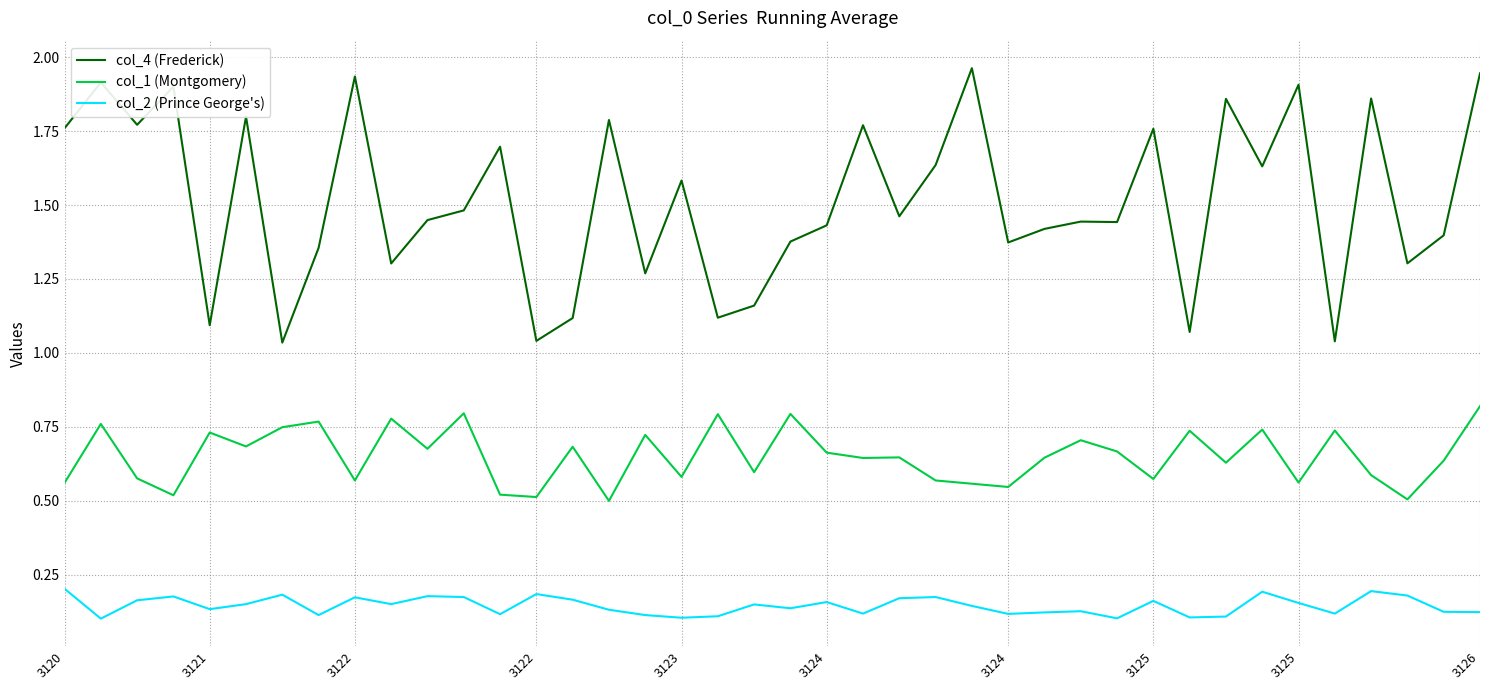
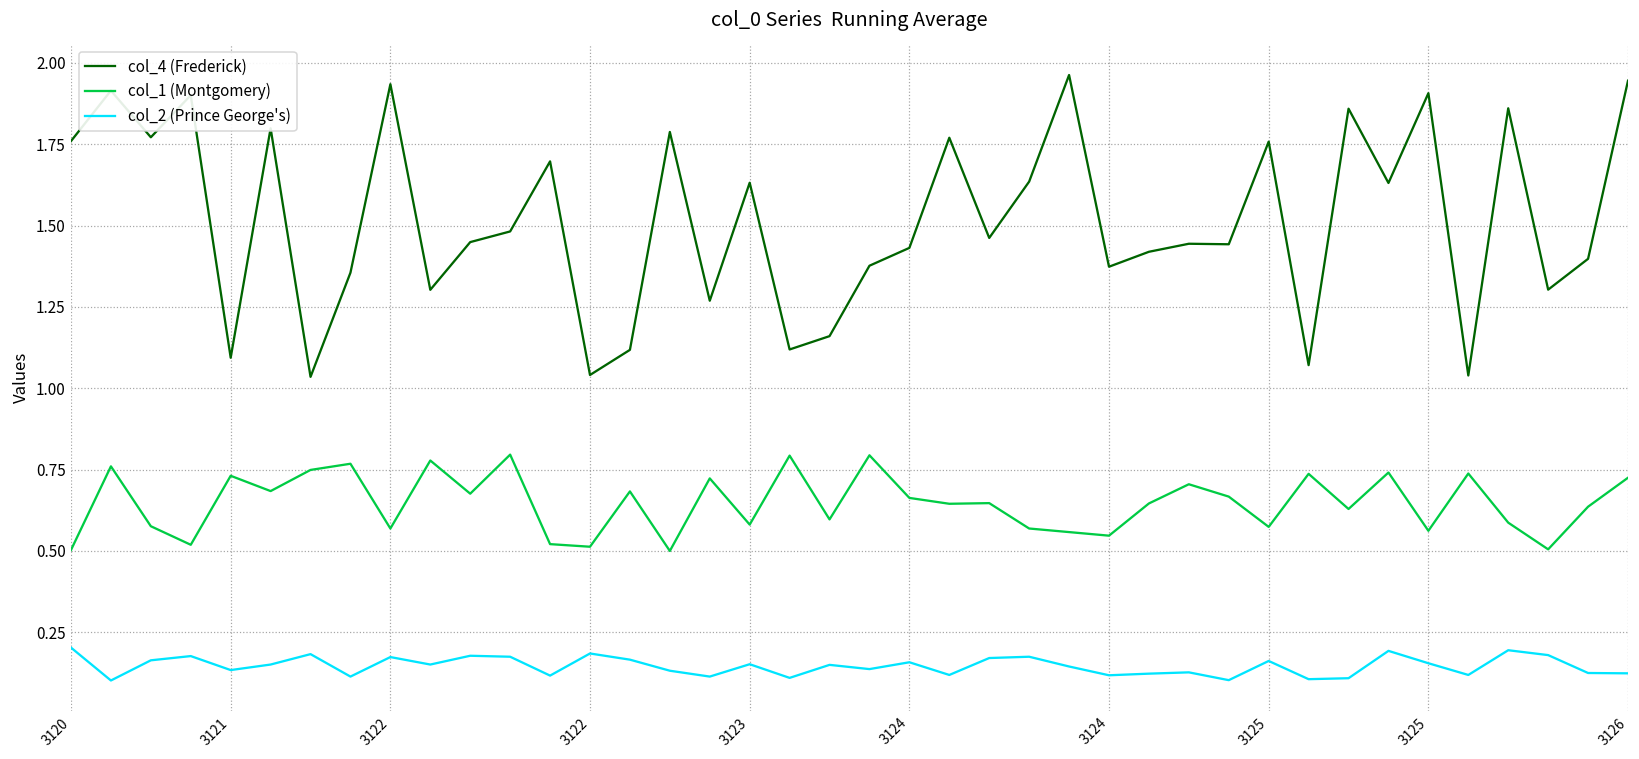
  {
    "col_4 (Frederick)": {
      "3120": 1.76,
      "3121": 1.09,
-     "3123": 1.58,
+     "3123": 1.63,
      "3126": 1.95
    },
    "col_1 (Montgomery)": {
-     "3120": 0.56,
+     "3120": 0.50,
      "3121": 0.73,
      "3123": 0.58,
-     "3126": 0.82
+     "3126": 0.73
    },
    "col_2 (Prince George's)": {
      "3120": 0.20,
      "3121": 0.13,
-     "3123": 0.11,
+     "3123": 0.15,
      "3126": 0.12
    }
  }
